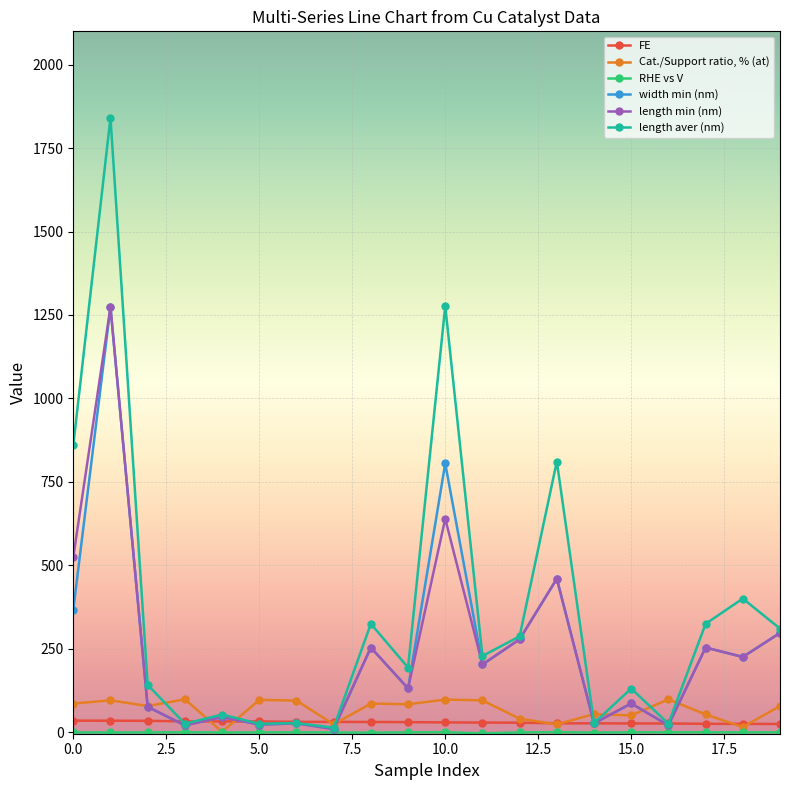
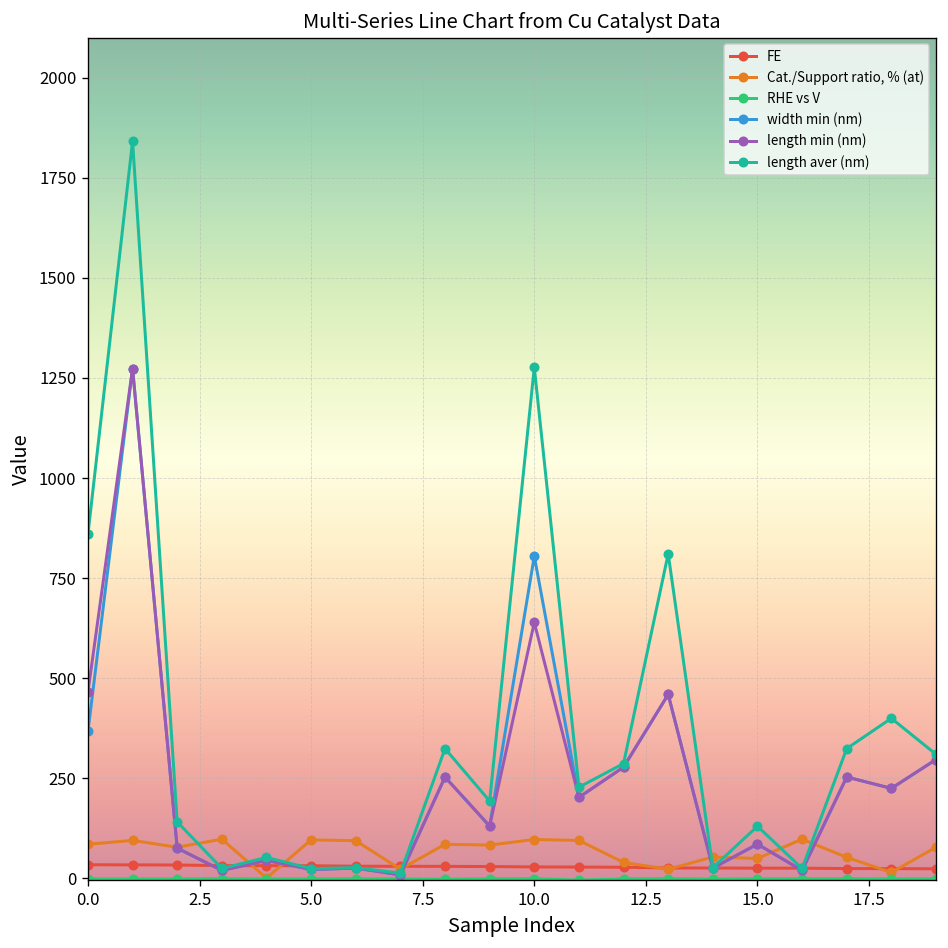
  {
    "width min (nm)": {
      "0.0": 370,
      "10.0": 810
    },
    "length min (nm)": {
-     "0.0": 520,
+     "0.0": 470,
      "10.0": 640
    }
  }
